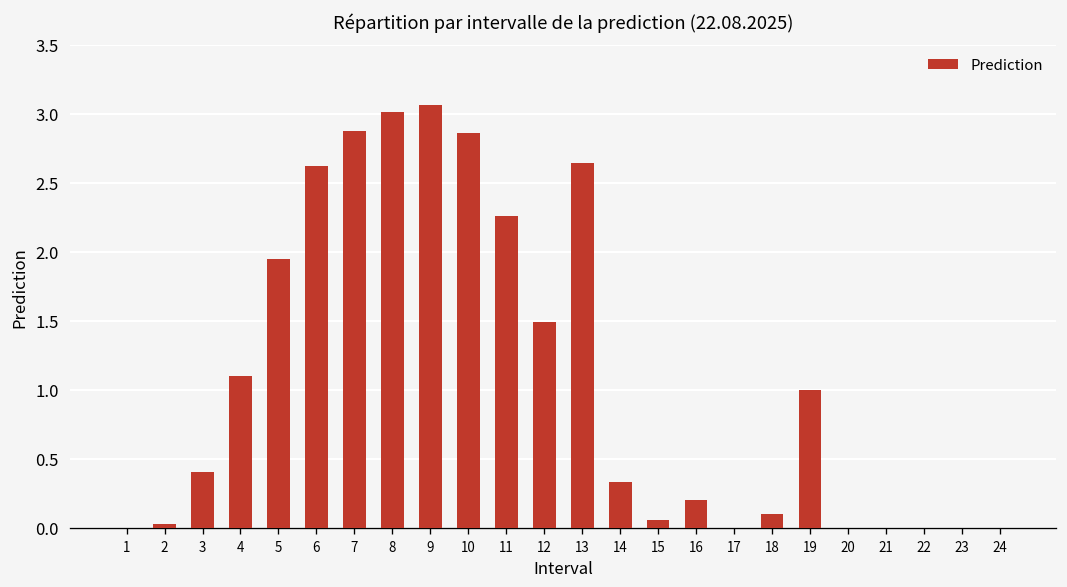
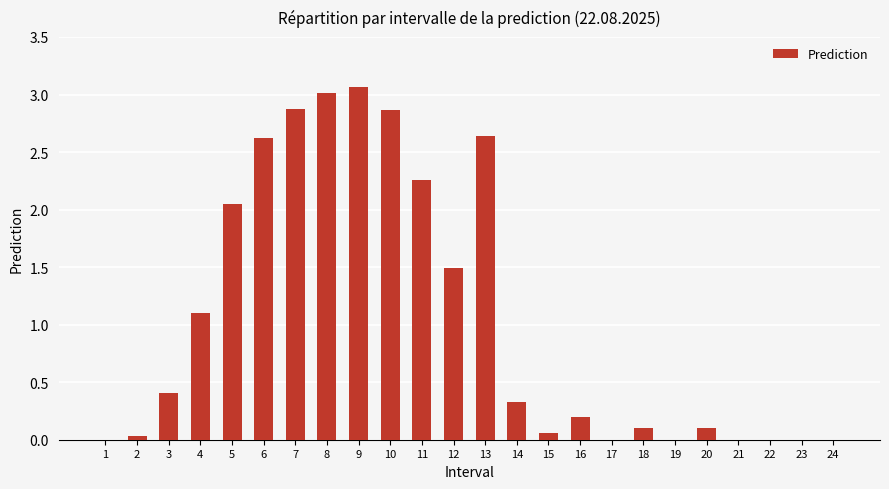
  {
    "1": 0.00,
    "2": 0.03,
    "3": 0.40,
    "4": 1.10,
-   "5": 1.95,
+   "5": 2.05,
    "6": 2.62,
    "7": 2.88,
    "8": 3.01,
    "9": 3.06,
    "10": 2.86,
    "11": 2.26,
    "12": 1.49,
    "13": 2.64,
    "14": 0.33,
    "15": 0.06,
    "16": 0.20,
    "17": 0.00,
    "18": 0.10,
-   "19": 1,
-   "20": 0.0,
+   "19": 0,
+   "20": 0.1,
    "21": 0.00,
    "22": 0.00,
    "23": 0.00,
    "24": 0.00
  }
